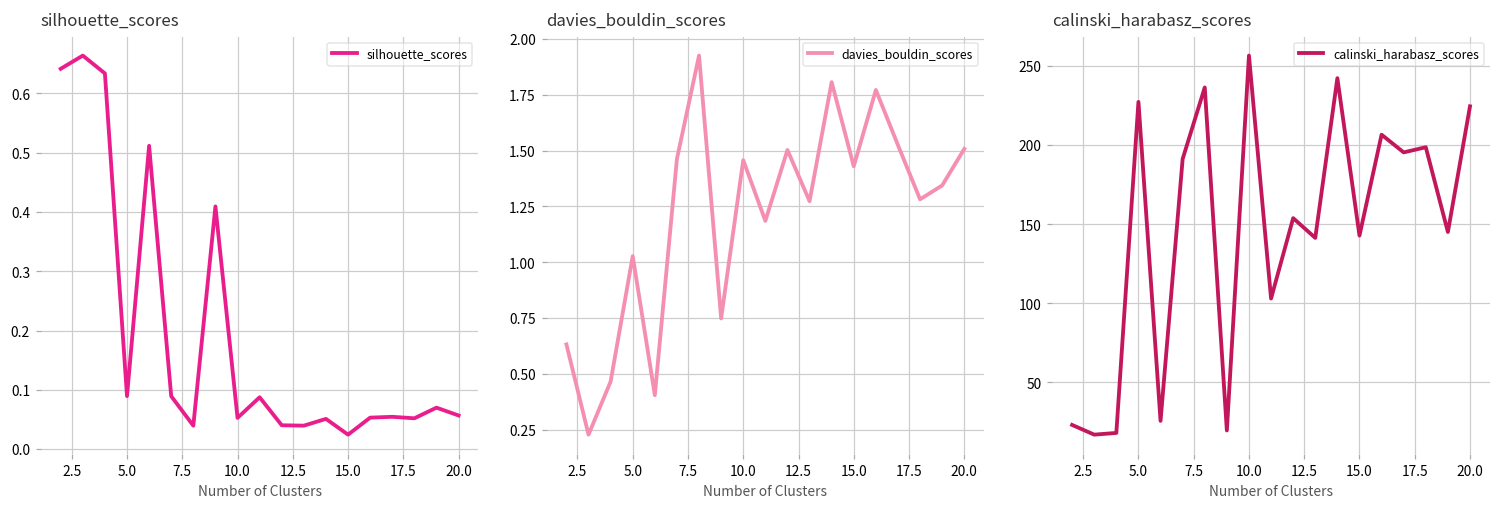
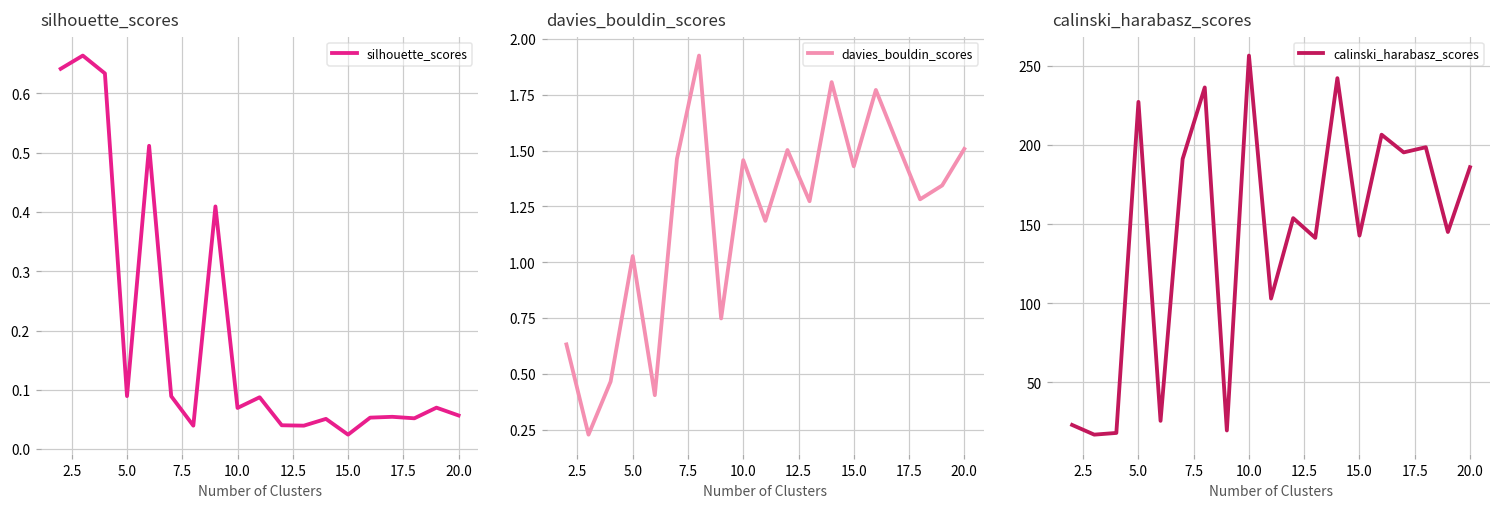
  {
    "silhouette_scores": {
      "5.0": 0.09,
-     "10.0": 0.05,
+     "10.0": 0.07,
      "15.0": 0.02,
      "20.0": 0.06
    },
    "davies_bouldin_scores": {
      "5.0": 1.03,
      "10.0": 1.46,
      "15.0": 1.43,
      "20.0": 1.51
    },
    "calinski_harabasz_scores": {
      "5.0": 227,
      "10.0": 257,
      "15.0": 143,
-     "20.0": 225
+     "20.0": 186
    }
  }
